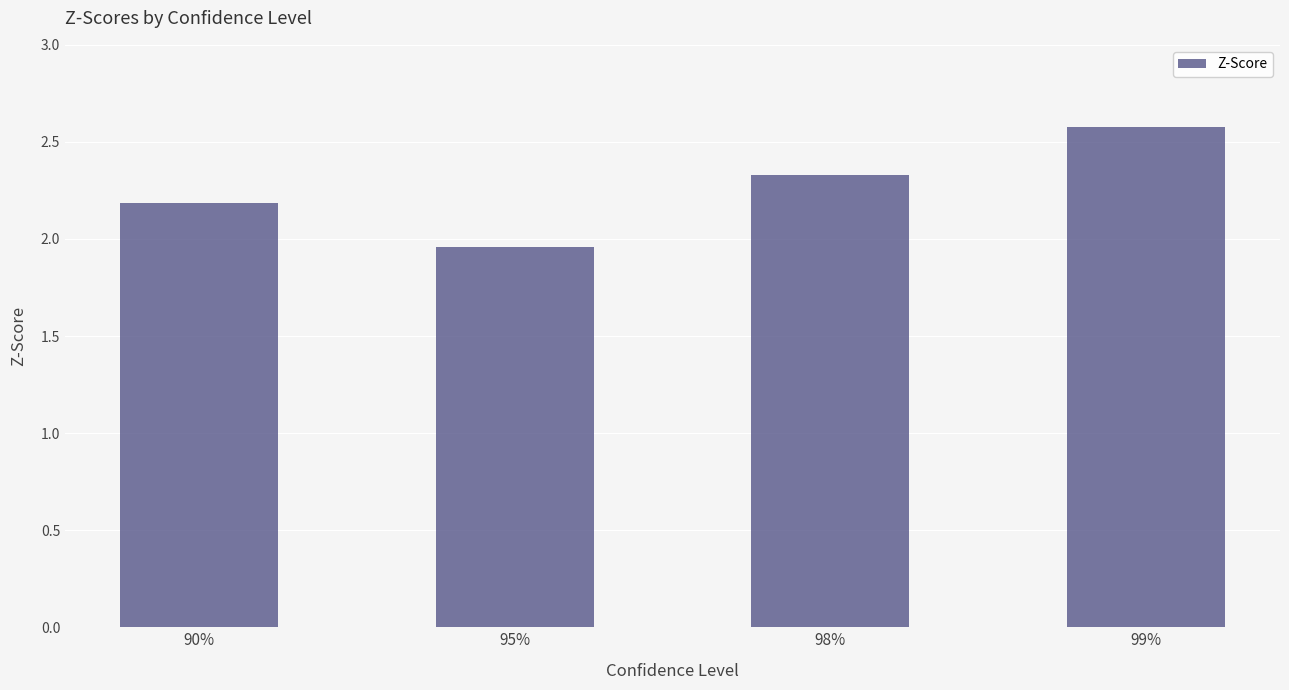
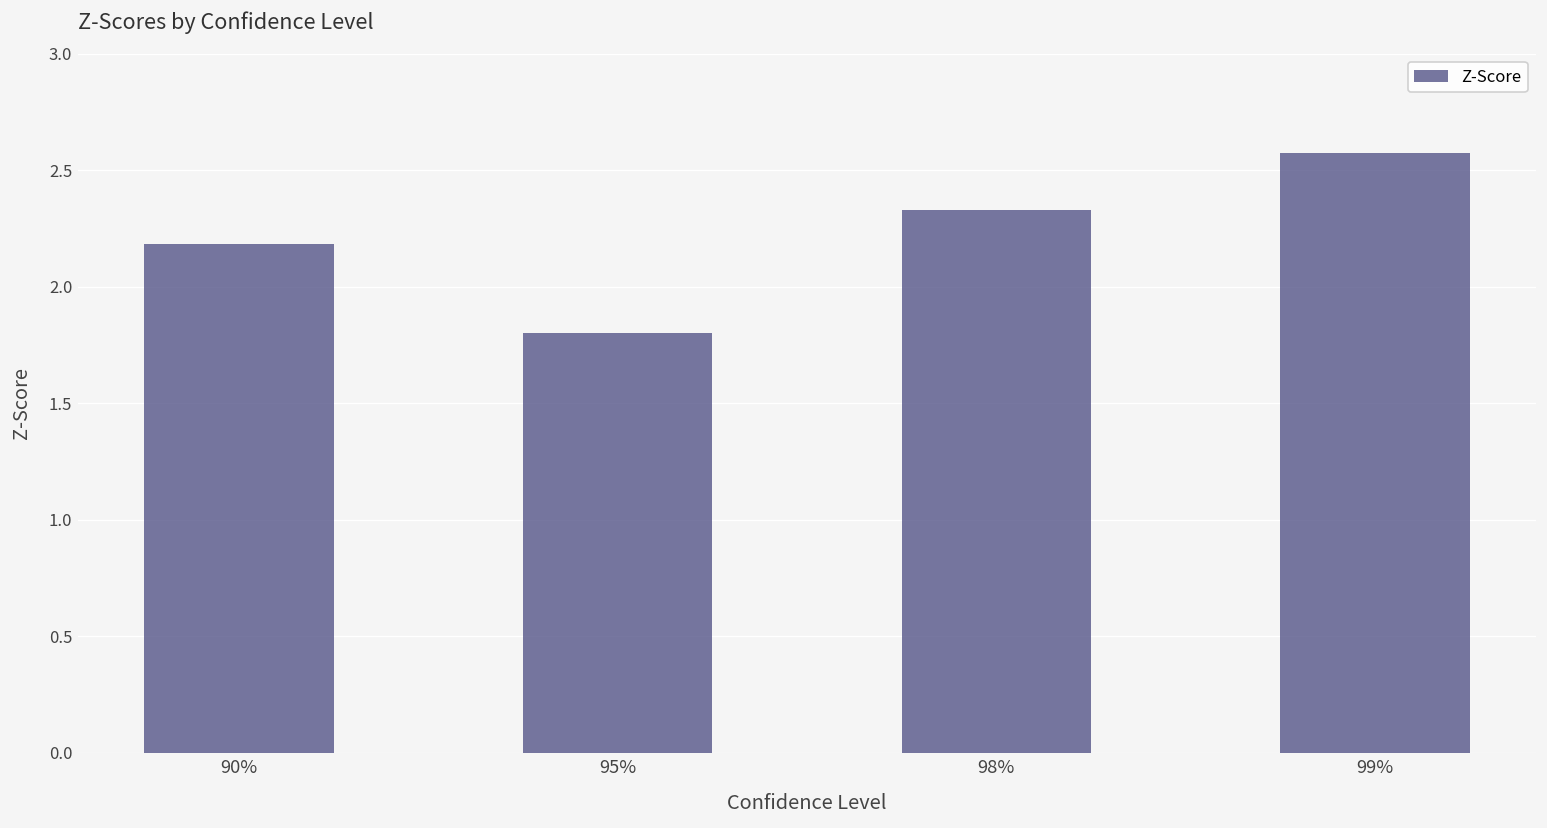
  {
    "90%": 2.19,
-   "95%": 1.96,
+   "95%": 1.80,
    "98%": 2.33,
    "99%": 2.58
  }
